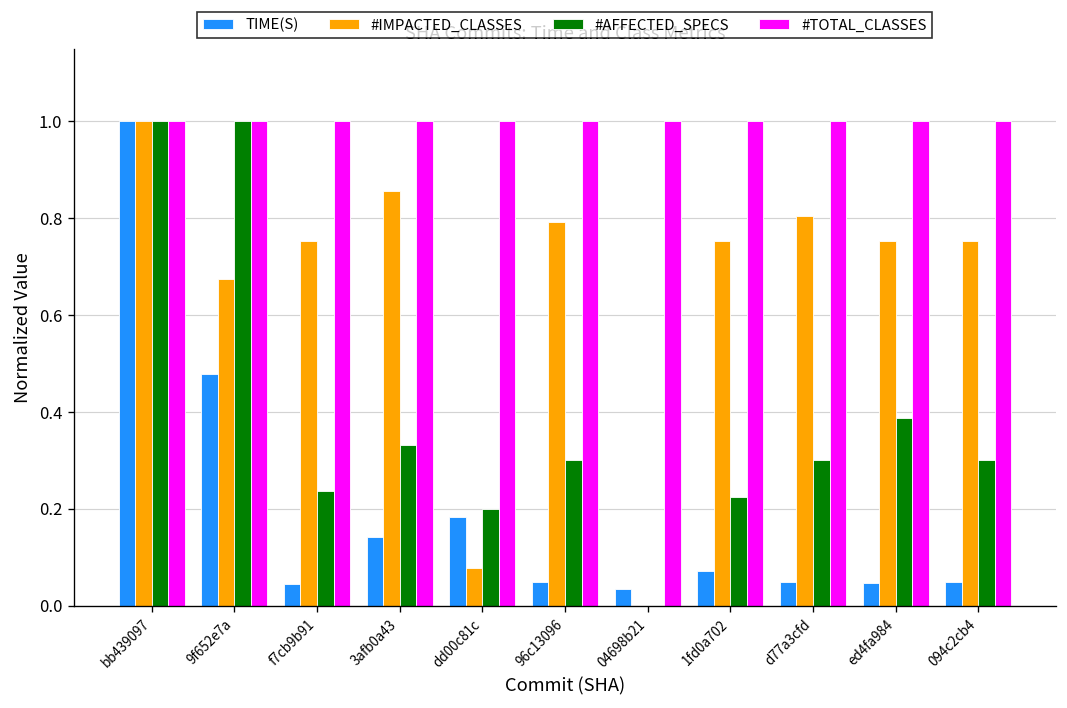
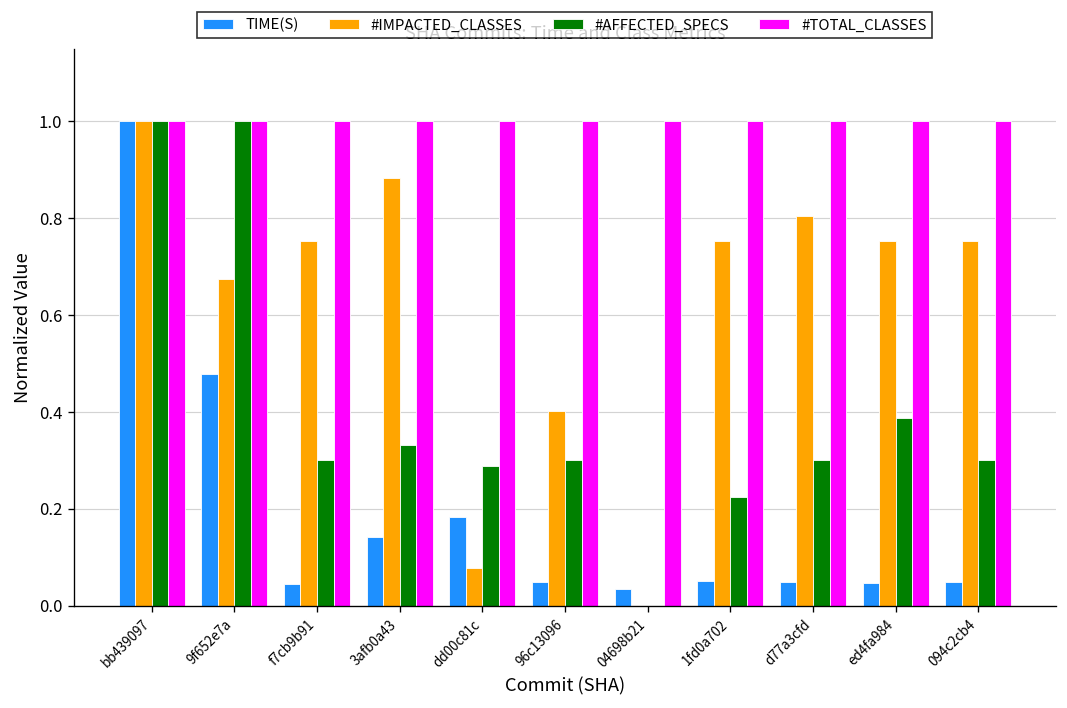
  {
    "TIME(S)": {
      "bb439097": 1.00,
      "9f652e7a": 0.48,
      "f7cb9b91": 0.05,
      "3afb0a43": 0.14,
      "dd00c81c": 0.18,
      "96c13096": 0.05,
      "04698b21": 0.03,
-     "1fd0a702": 0.07,
+     "1fd0a702": 0.05,
      "d77a3cfd": 0.05,
      "ed4fa984": 0.05,
      "094c2cb4": 0.05
    },
    "#IMPACTED_CLASSES": {
      "bb439097": 1.00,
      "9f652e7a": 0.68,
      "f7cb9b91": 0.75,
-     "3afb0a43": 0.86,
+     "3afb0a43": 0.88,
      "dd00c81c": 0.08,
-     "96c13096": 0.79,
+     "96c13096": 0.40,
      "04698b21": 0.00,
      "1fd0a702": 0.75,
      "d77a3cfd": 0.81,
      "ed4fa984": 0.75,
      "094c2cb4": 0.75
    },
    "#AFFECTED_SPECS": {
      "bb439097": 1.00,
      "9f652e7a": 1.00,
-     "f7cb9b91": 0.24,
+     "f7cb9b91": 0.30,
      "3afb0a43": 0.33,
-     "dd00c81c": 0.20,
+     "dd00c81c": 0.29,
      "96c13096": 0.30,
      "04698b21": 0.00,
      "1fd0a702": 0.23,
      "d77a3cfd": 0.30,
      "ed4fa984": 0.39,
      "094c2cb4": 0.30
    },
    "#TOTAL_CLASSES": {
      "bb439097": 1.00,
      "9f652e7a": 1.00,
      "f7cb9b91": 1.00,
      "3afb0a43": 1.00,
      "dd00c81c": 1.00,
      "96c13096": 1.00,
      "04698b21": 1.00,
      "1fd0a702": 1.00,
      "d77a3cfd": 1.00,
      "ed4fa984": 1.00,
      "094c2cb4": 1.00
    }
  }
